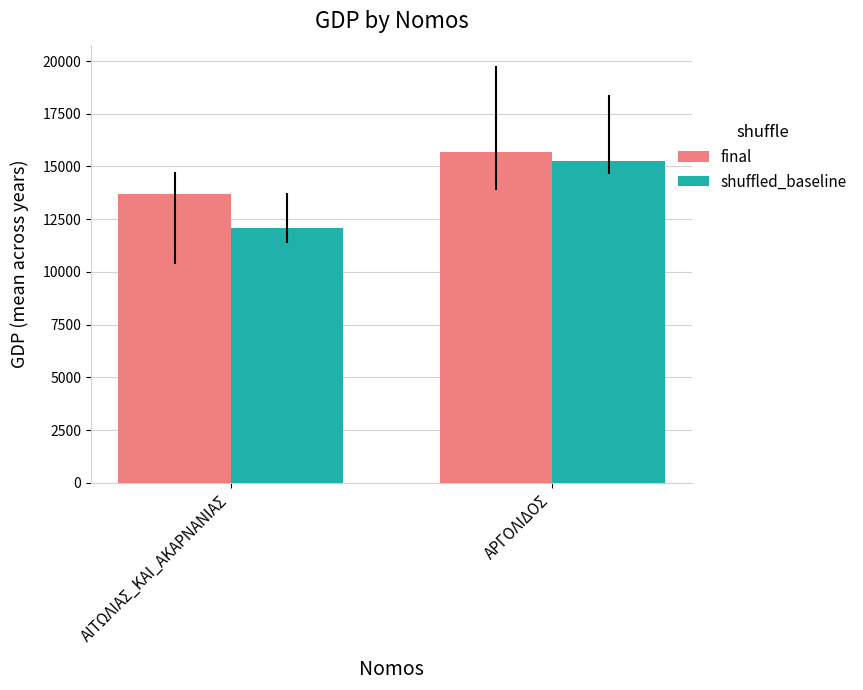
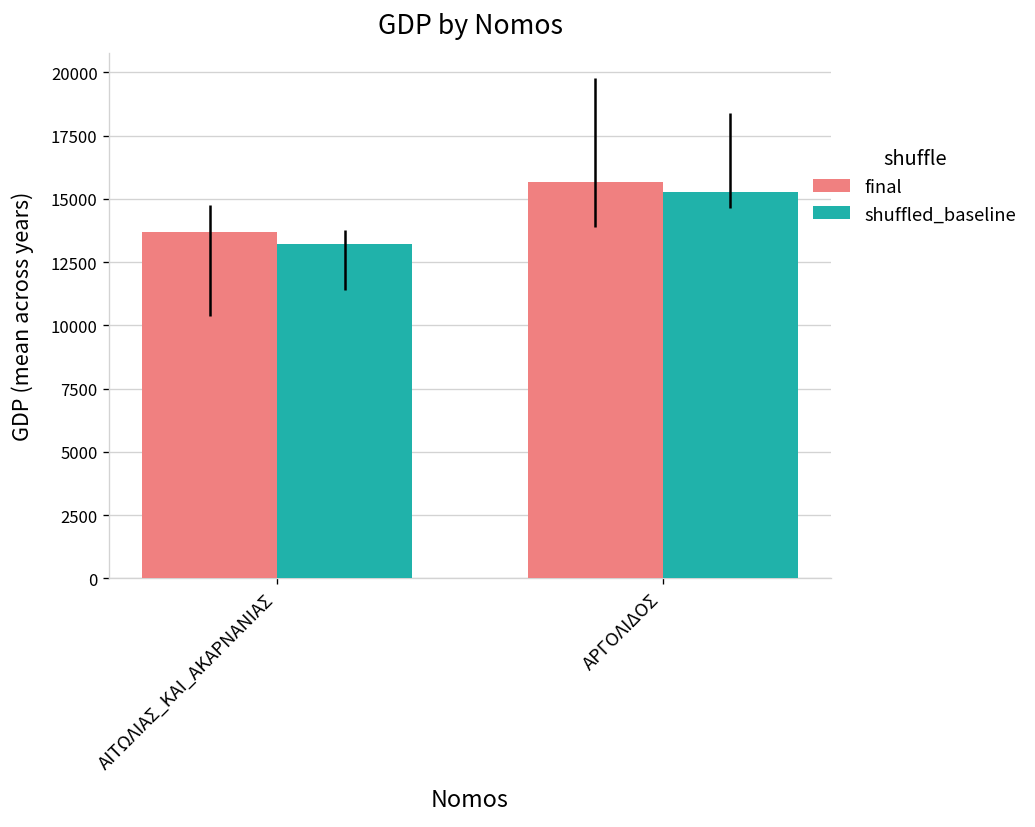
  {
    "final": {
      "ΑΙΤΩΛΙΑΣ_ΚΑΙ_ΑΚΑΡΝΑΝΙΑΣ": 13700,
      "ΑΡΓΟΛΙΔΟΣ": 15700
    },
    "shuffled_baseline": {
-     "ΑΙΤΩΛΙΑΣ_ΚΑΙ_ΑΚΑΡΝΑΝΙΑΣ": 12100,
+     "ΑΙΤΩΛΙΑΣ_ΚΑΙ_ΑΚΑΡΝΑΝΙΑΣ": 13200,
      "ΑΡΓΟΛΙΔΟΣ": 15300
    }
  }
